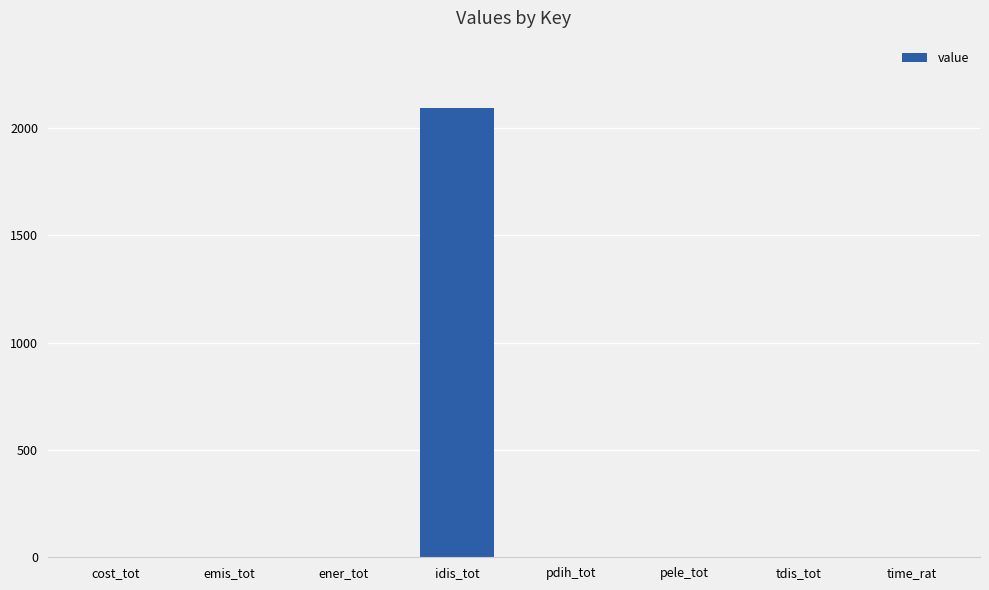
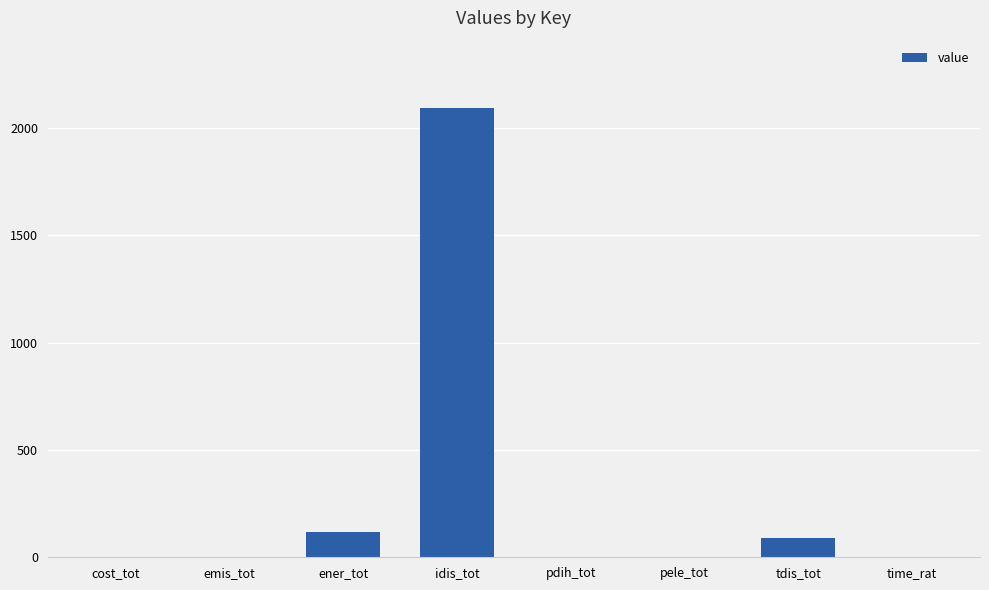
  {
-   "ener_tot": 0,
+   "ener_tot": 120,
    "idis_tot": 2090,
-   "tdis_tot": 0
+   "tdis_tot": 90
  }
